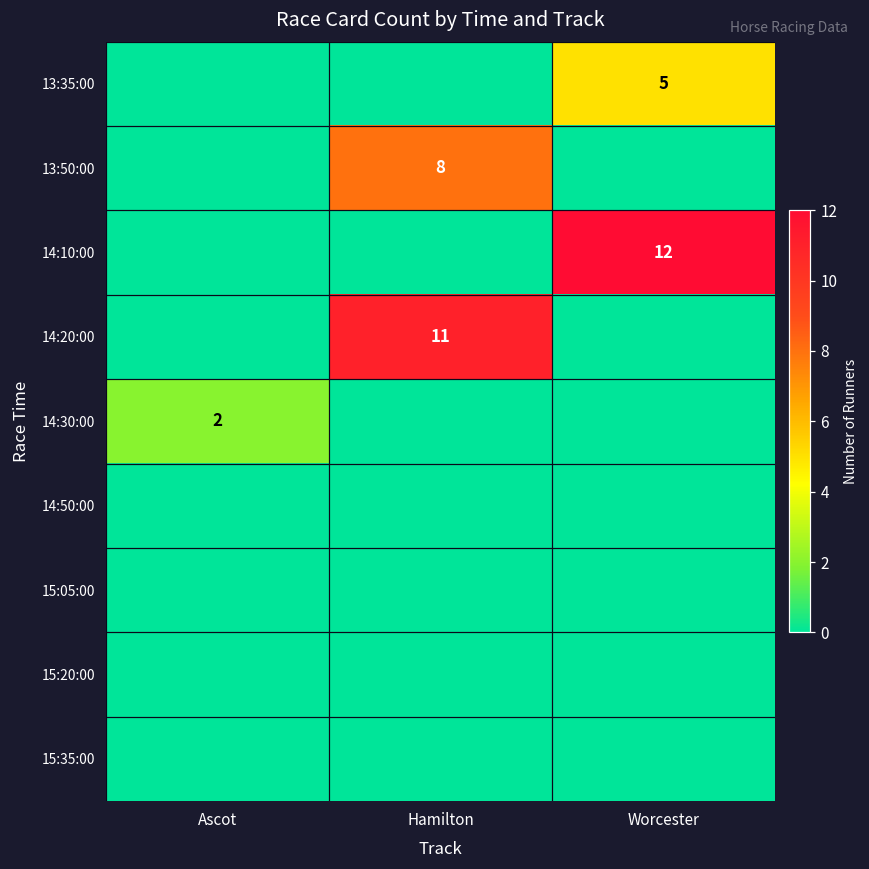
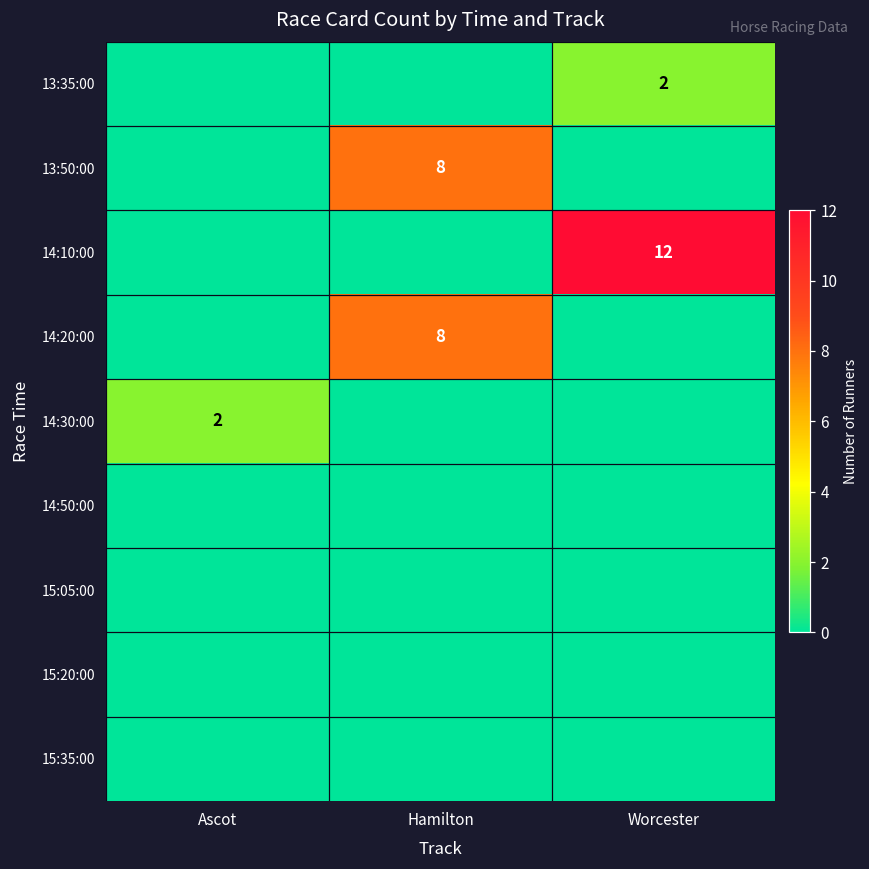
  {
    "13:35:00": {
-     "Worcester": 5
+     "Worcester": 2
    },
    "13:50:00": {
      "Hamilton": 8
    },
    "14:10:00": {
      "Worcester": 12
    },
    "14:20:00": {
-     "Hamilton": 11
+     "Hamilton": 8
    },
    "14:30:00": {
      "Ascot": 2
    }
  }
